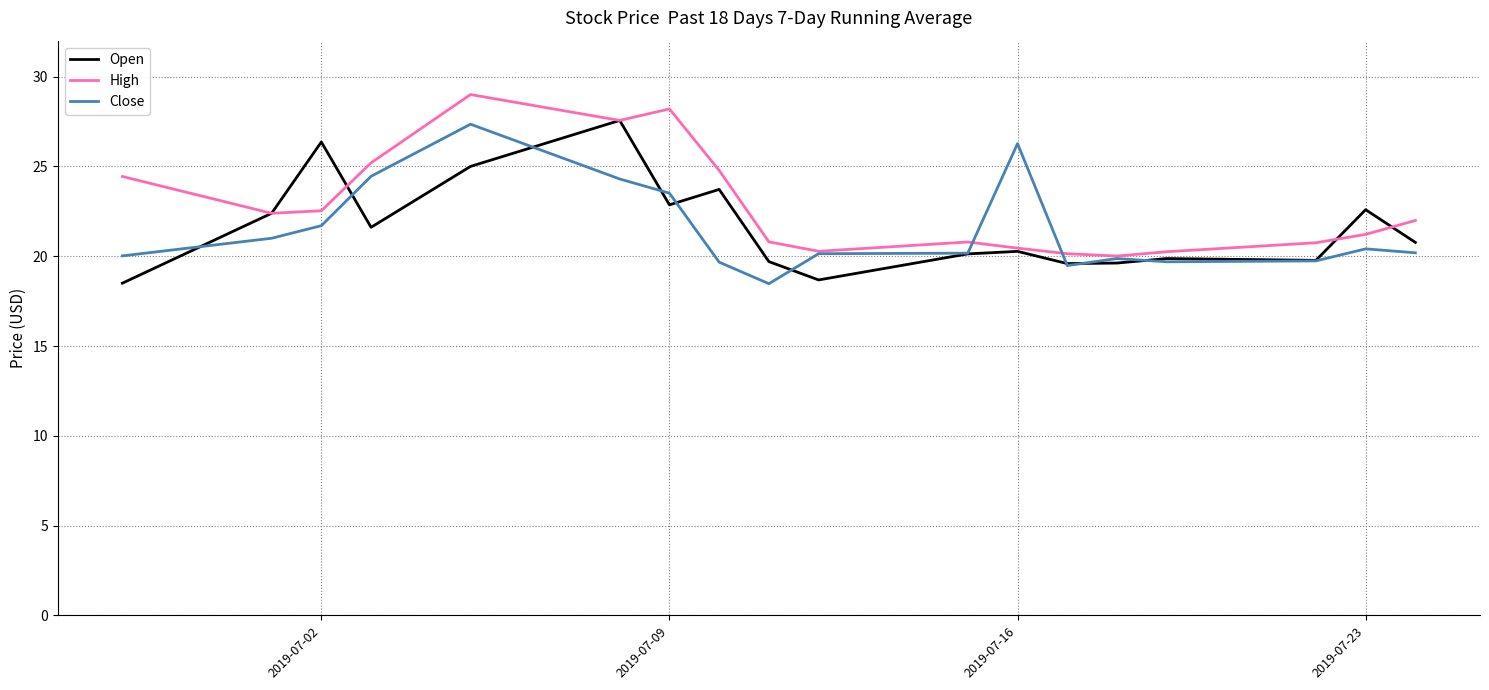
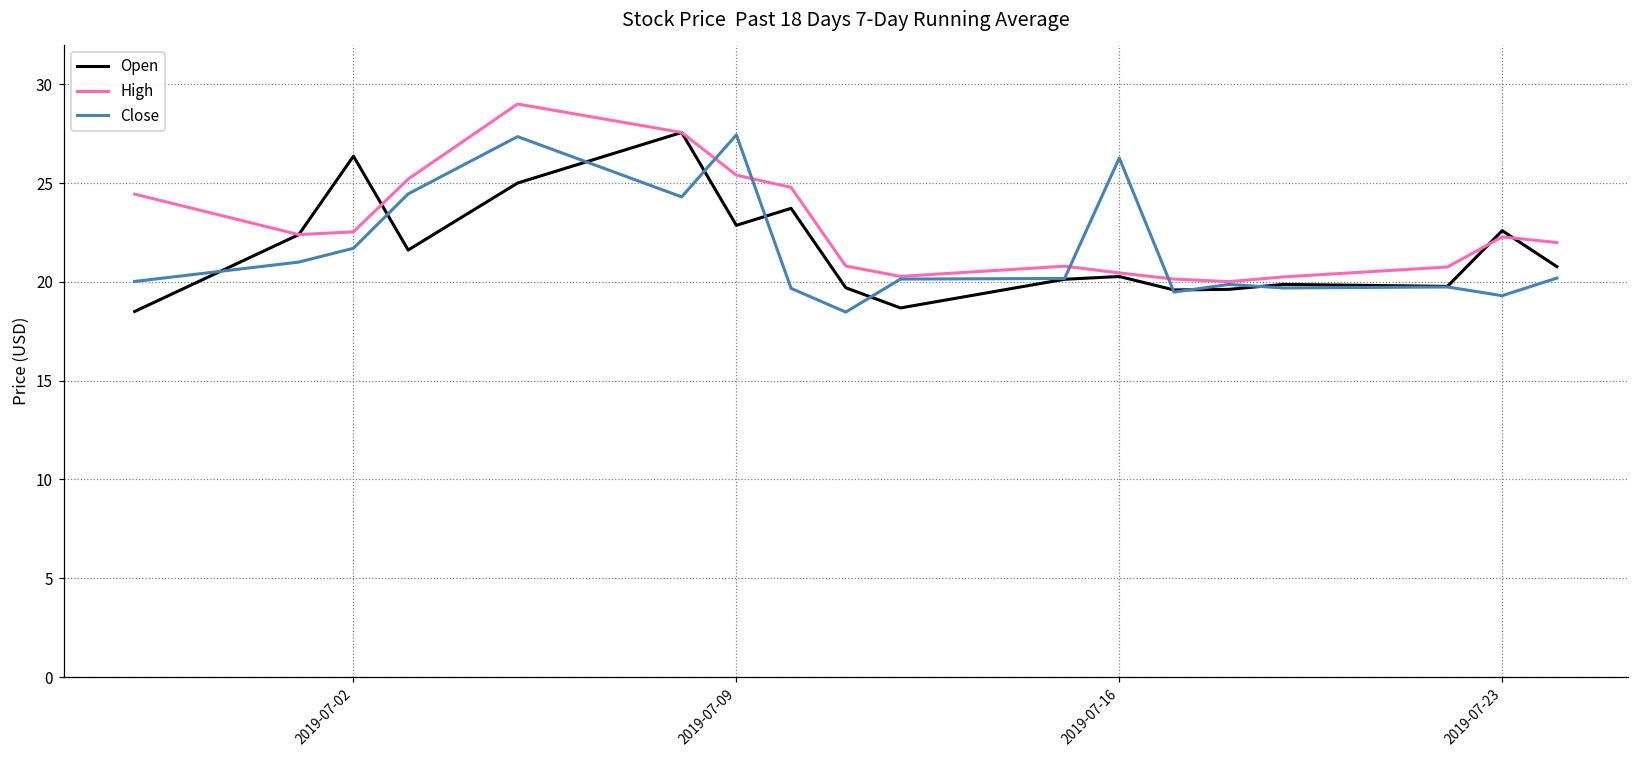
  {
    "Open": {
      "2019-07-02": 26.4,
      "2019-07-09": 22.9,
      "2019-07-16": 20.3,
      "2019-07-23": 22.6
    },
    "High": {
      "2019-07-02": 22.5,
-     "2019-07-09": 28.2,
+     "2019-07-09": 25.4,
      "2019-07-16": 20.5,
-     "2019-07-23": 21.2
+     "2019-07-23": 22.3
    },
    "Close": {
      "2019-07-02": 21.7,
-     "2019-07-09": 23.5,
+     "2019-07-09": 27.4,
      "2019-07-16": 26.3,
-     "2019-07-23": 20.4
+     "2019-07-23": 19.3
    }
  }
